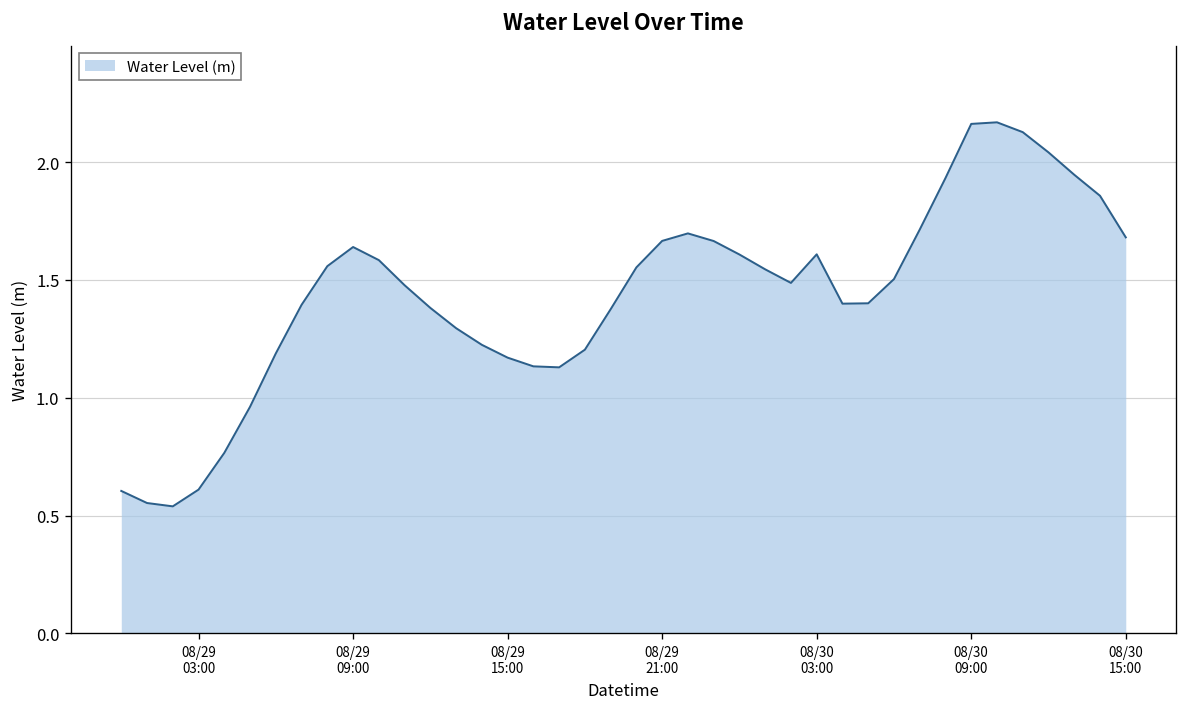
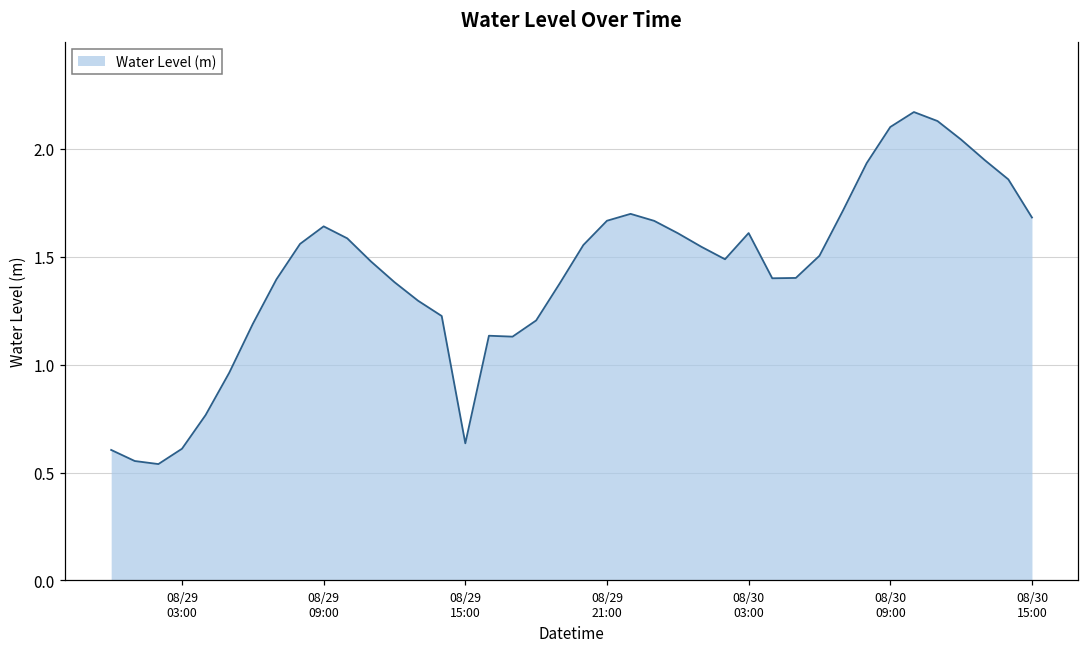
  {
    "08/29 03:00": 0.61,
    "08/29 09:00": 1.64,
-   "08/29 15:00": 1.17,
+   "08/29 15:00": 0.64,
    "08/29 21:00": 1.67,
    "08/30 03:00": 1.61,
-   "08/30 09:00": 2.16,
+   "08/30 09:00": 2.10,
    "08/30 15:00": 1.68
  }
